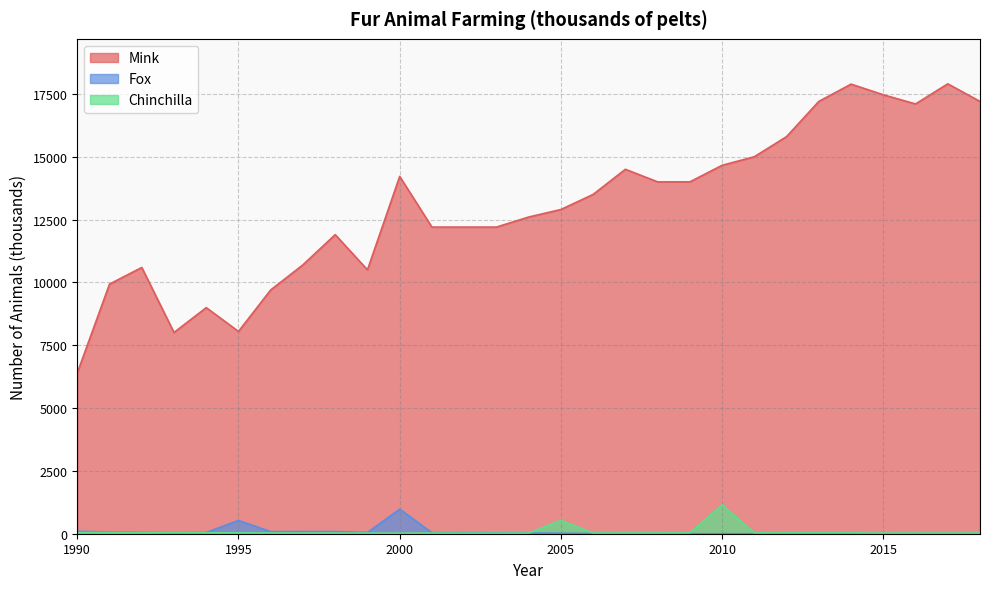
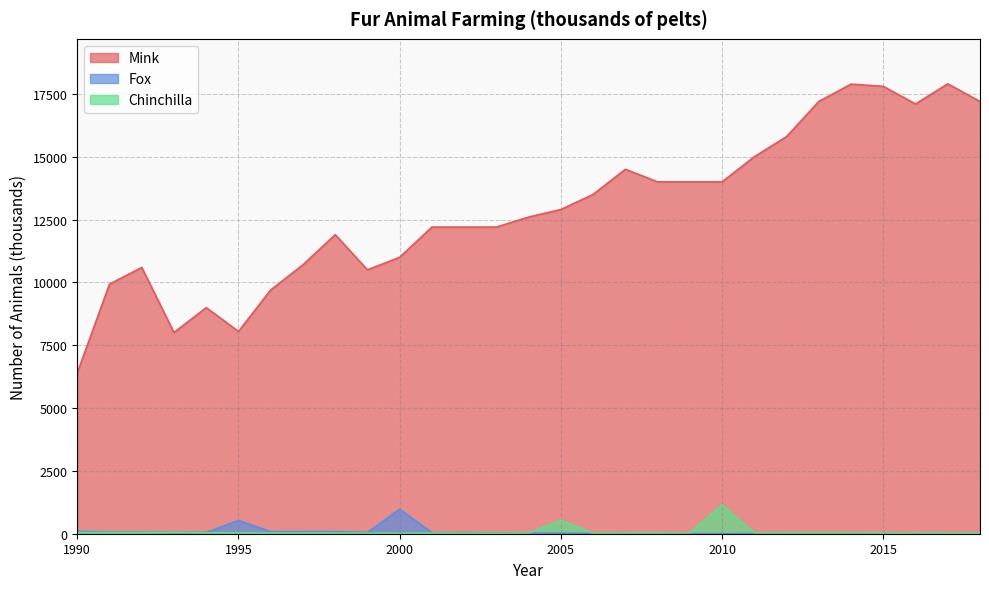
  {
    "Mink": {
      "1990": 6400,
      "1995": 8000,
-     "2000": 14200,
+     "2000": 11000,
      "2005": 12900,
-     "2010": 14700,
-     "2015": 17500
+     "2010": 14000,
+     "2015": 17800
    },
    "Fox": {
      "1995": 500,
      "2000": 1000,
      "2005": 0,
      "2010": 0
    },
    "Chinchilla": {
      "1995": 0,
      "2000": 0,
      "2005": 500,
      "2010": 1100
    }
  }
